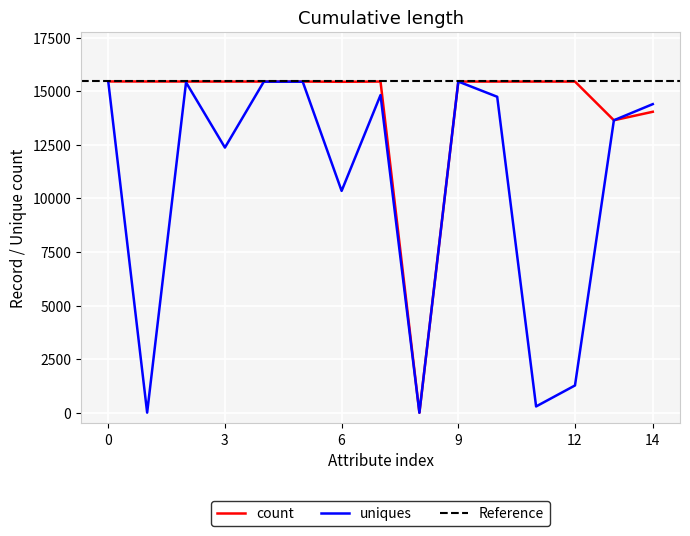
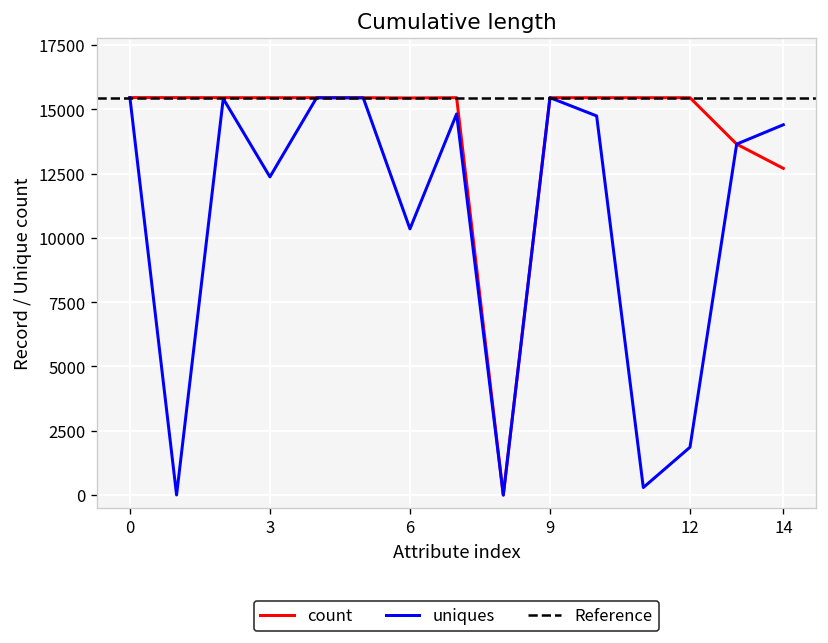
  {
    "count": {
      "3": 15400,
      "6": 15400,
      "12": 15400,
-     "14": 14000
+     "14": 12700
    },
    "uniques": {
      "3": 12400,
      "6": 10300,
-     "12": 1300,
+     "12": 1900,
      "14": 14400
    }
  }
